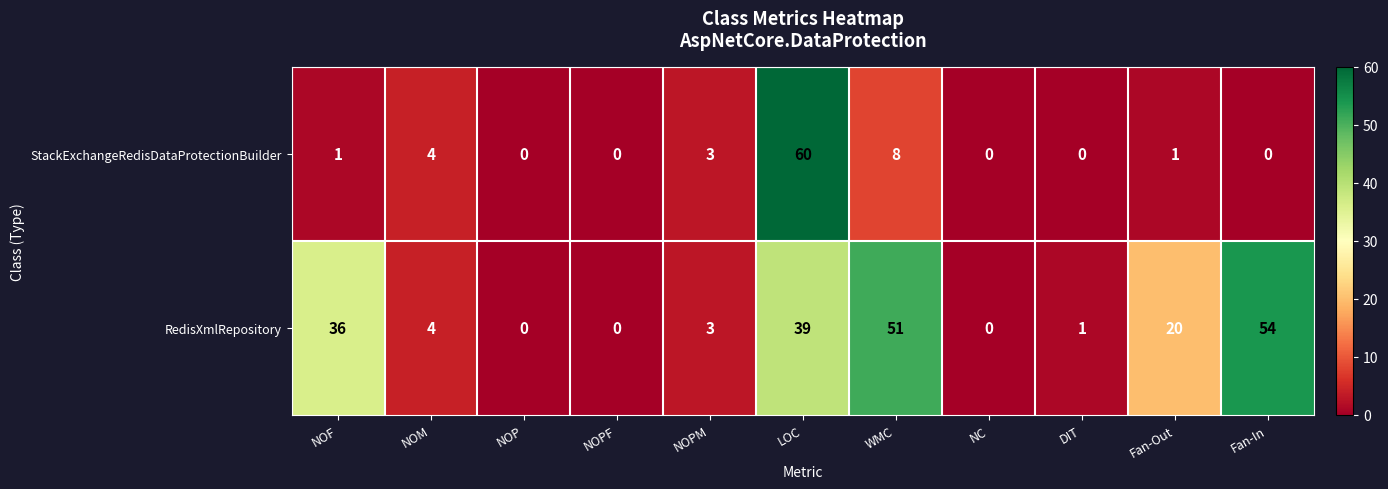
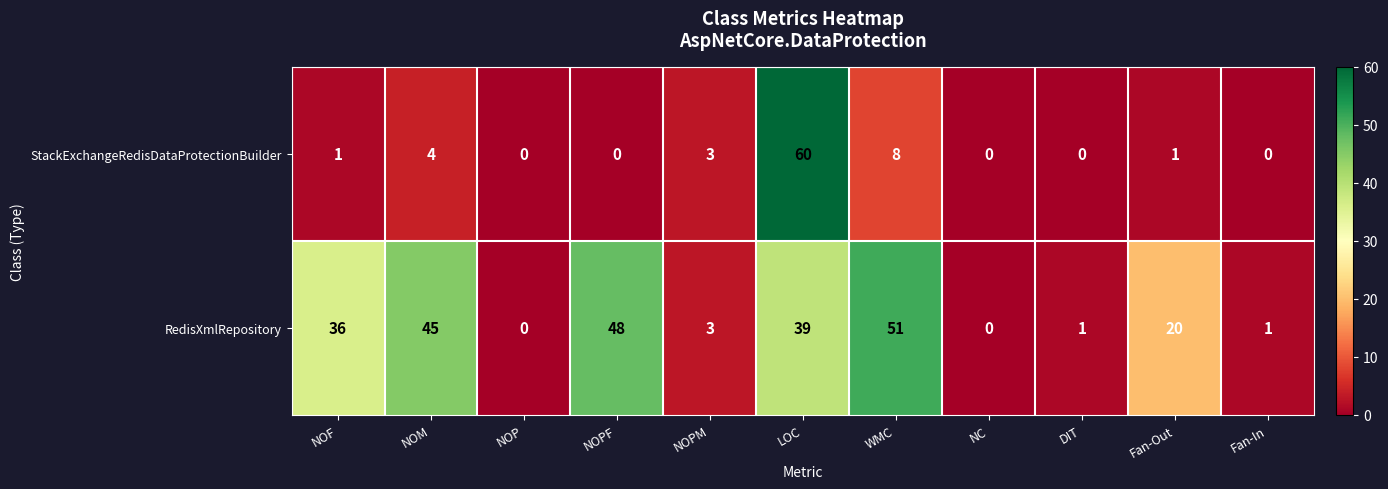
  {
    "StackExchangeRedisDataProtectionBuilder": {
      "NOF": 1,
      "NOM": 4,
      "NOP": 0,
      "NOPF": 0,
      "NOPM": 3,
      "LOC": 60,
      "WMC": 8,
      "NC": 0,
      "DIT": 0,
      "Fan-Out": 1,
      "Fan-In": 0
    },
    "RedisXmlRepository": {
      "NOF": 36,
-     "NOM": 4,
+     "NOM": 45,
      "NOP": 0,
-     "NOPF": 0,
+     "NOPF": 48,
      "NOPM": 3,
      "LOC": 39,
      "WMC": 51,
      "NC": 0,
      "DIT": 1,
      "Fan-Out": 20,
-     "Fan-In": 54
+     "Fan-In": 1
    }
  }
